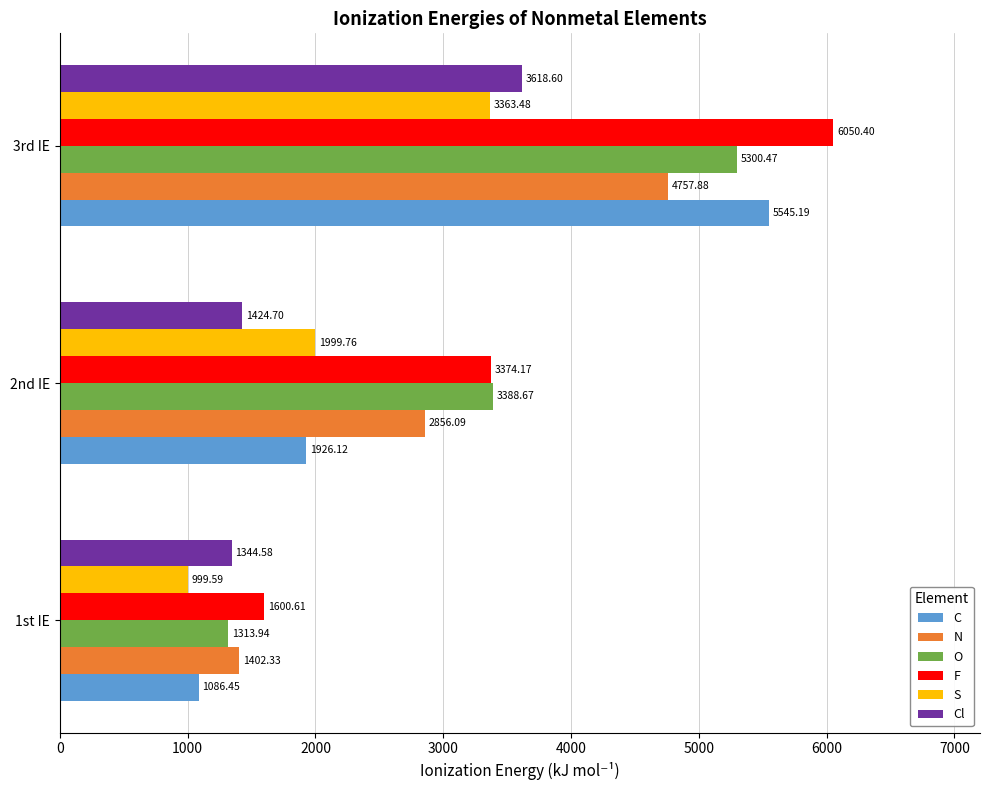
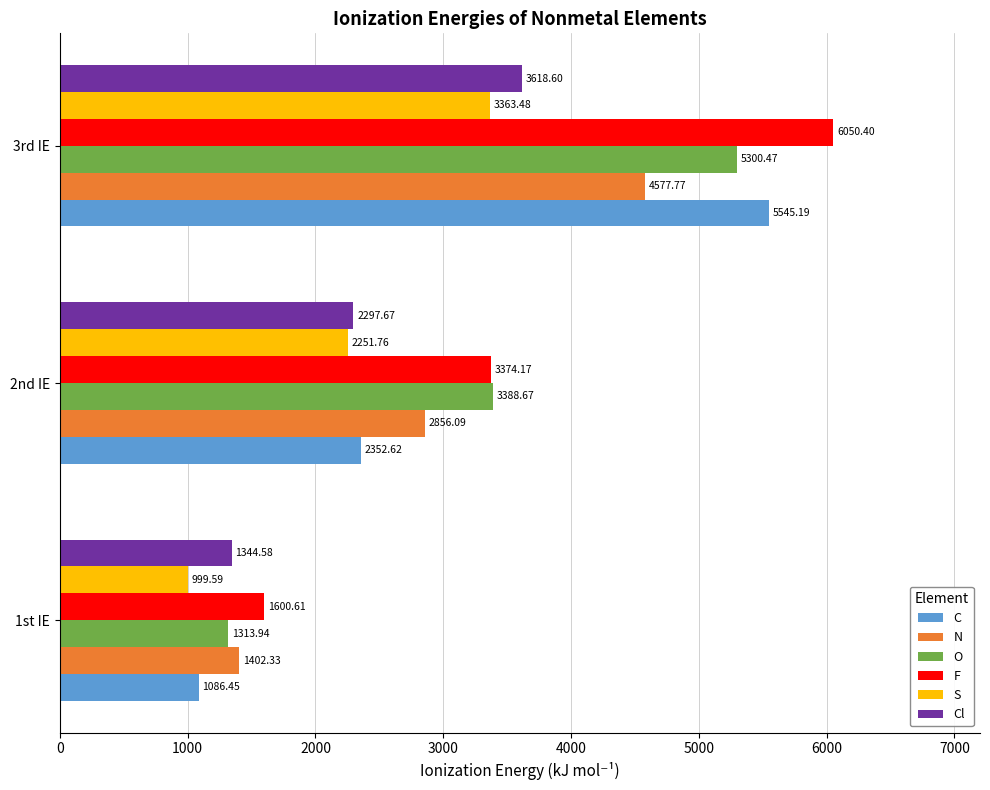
  {
    "C": {
      "3rd IE": 5545.19,
-     "2nd IE": 1926.12,
+     "2nd IE": 2352.62,
      "1st IE": 1086.45
    },
    "N": {
-     "3rd IE": 4757.88,
+     "3rd IE": 4577.77,
      "2nd IE": 2856.09,
      "1st IE": 1402.33
    },
    "O": {
      "3rd IE": 5300.47,
      "2nd IE": 3388.67,
      "1st IE": 1313.94
    },
    "F": {
      "3rd IE": 6050.40,
      "2nd IE": 3374.17,
      "1st IE": 1600.61
    },
    "S": {
      "3rd IE": 3363.48,
-     "2nd IE": 1999.76,
+     "2nd IE": 2251.76,
      "1st IE": 999.59
    },
    "Cl": {
      "3rd IE": 3618.60,
-     "2nd IE": 1424.70,
+     "2nd IE": 2297.67,
      "1st IE": 1344.58
    }
  }
